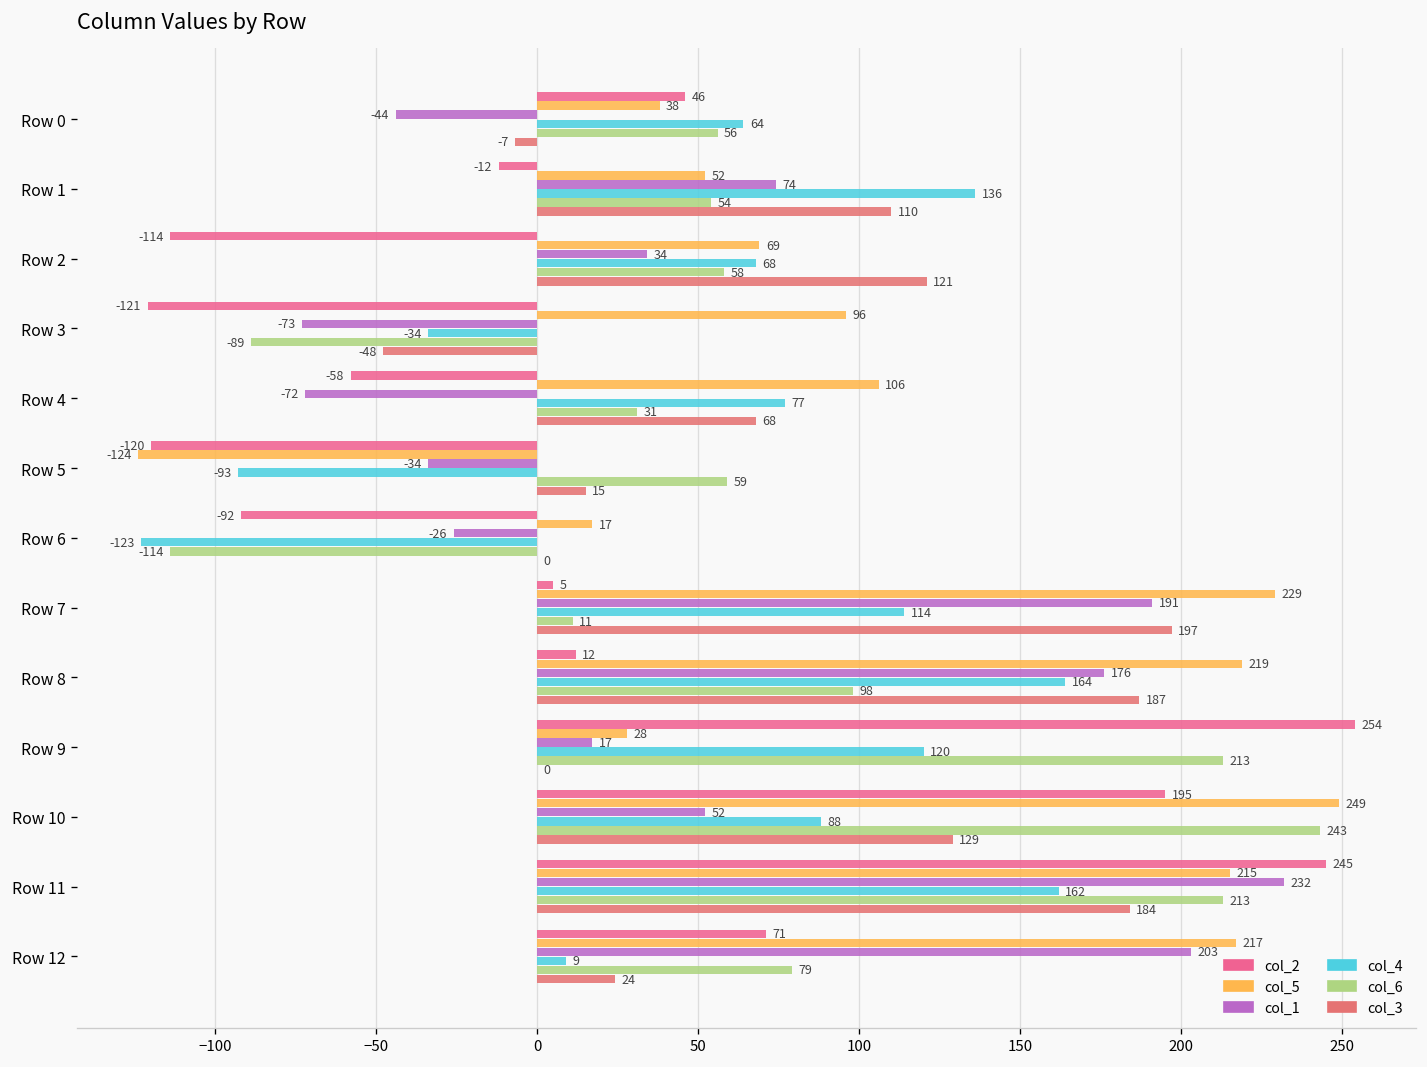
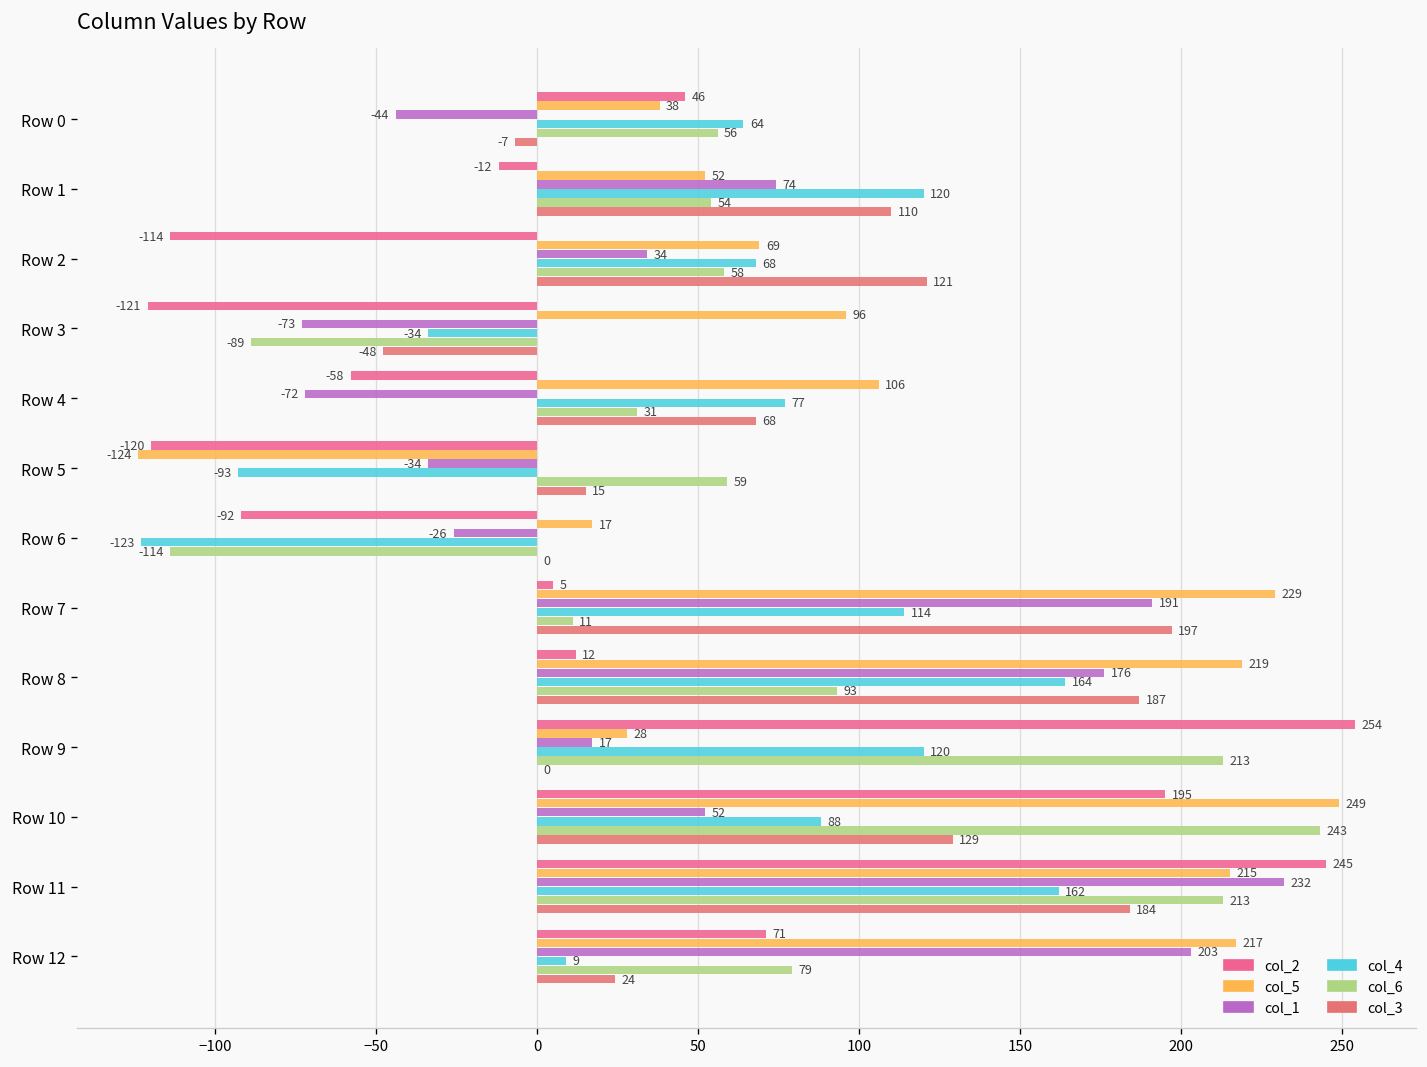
  {
    "col_5": {
      "Row 0": 38,
      "Row 1": 52,
      "Row 2": 69,
      "Row 3": 96,
      "Row 4": 106,
      "Row 5": -124,
      "Row 6": 17,
      "Row 7": 229,
      "Row 8": 219,
      "Row 9": 28,
      "Row 10": 249,
      "Row 11": 215,
      "Row 12": 217
    },
    "col_1": {
      "Row 0": -44,
      "Row 1": 74,
      "Row 2": 34,
      "Row 3": -73,
      "Row 4": -72,
      "Row 5": -34,
      "Row 6": -26,
      "Row 7": 191,
      "Row 8": 176,
      "Row 9": 17,
      "Row 10": 52,
      "Row 11": 232,
      "Row 12": 203
    },
    "col_4": {
      "Row 0": 64,
-     "Row 1": 136,
+     "Row 1": 120,
      "Row 2": 68,
      "Row 3": -34,
      "Row 4": 77,
      "Row 5": -93,
      "Row 6": -123,
      "Row 7": 114,
      "Row 8": 164,
      "Row 9": 120,
      "Row 10": 88,
      "Row 11": 162,
      "Row 12": 9
    },
    "col_6": {
      "Row 0": 56,
      "Row 1": 54,
      "Row 2": 58,
      "Row 3": -89,
      "Row 4": 31,
      "Row 5": 59,
      "Row 6": -114,
      "Row 7": 11,
-     "Row 8": 98,
+     "Row 8": 93,
      "Row 9": 213,
      "Row 10": 243,
      "Row 11": 213,
      "Row 12": 79
    }
  }
